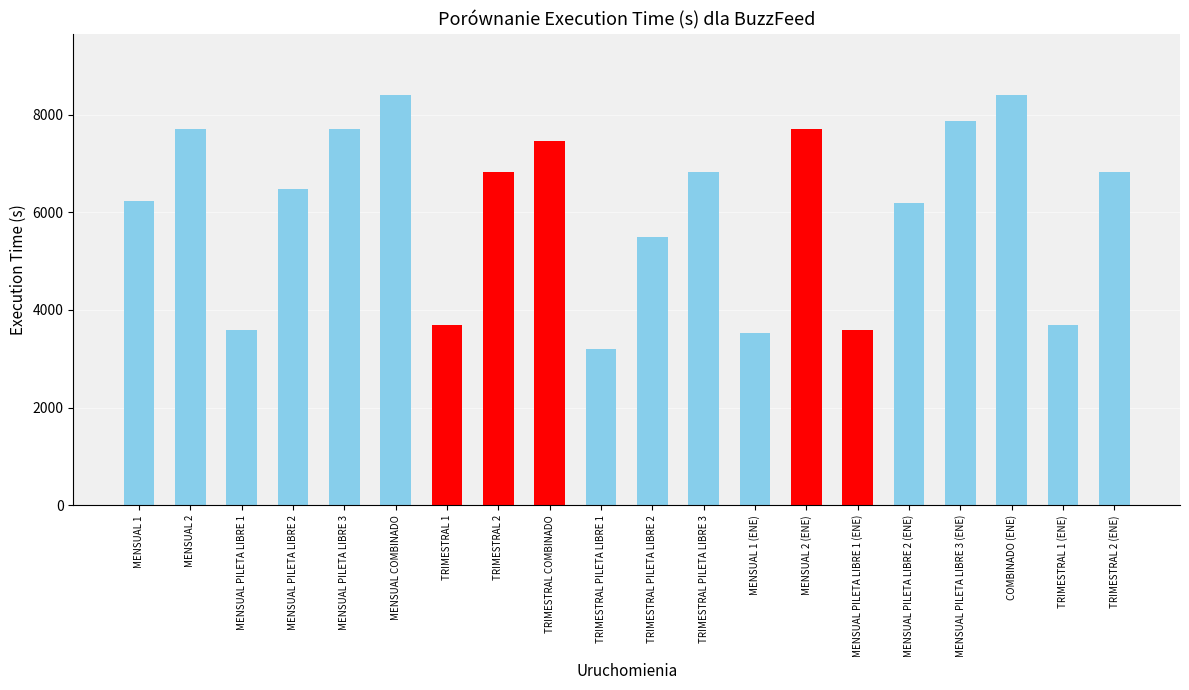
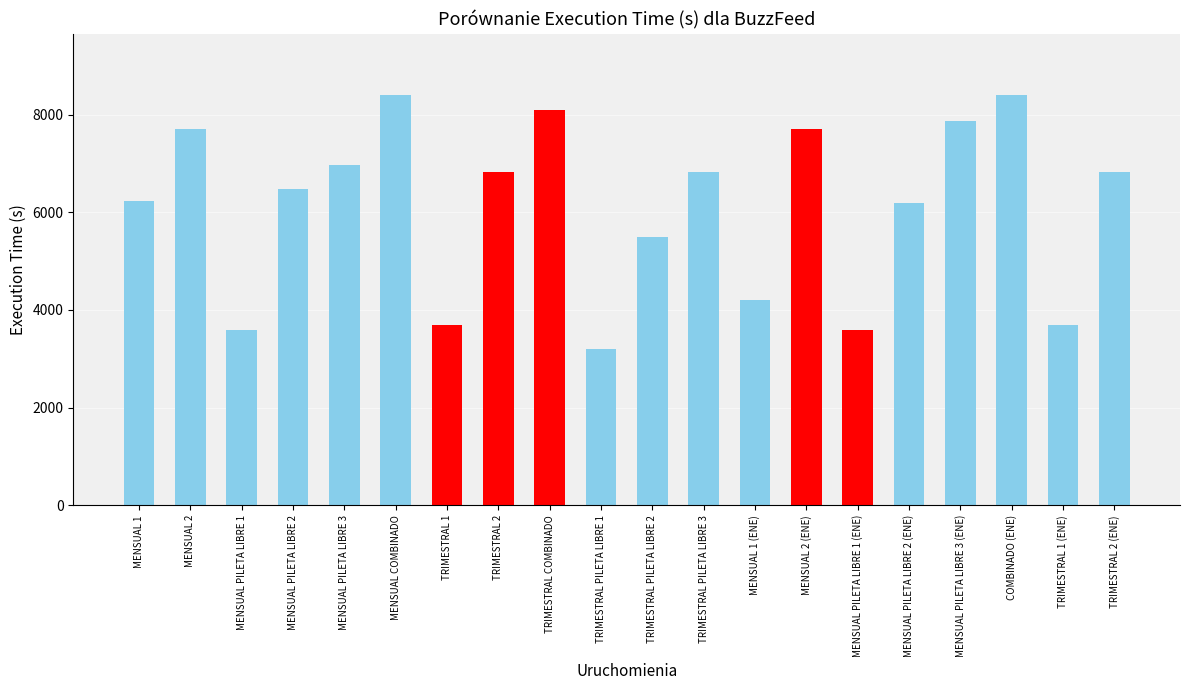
  {
    "MENSUAL 1": 6200,
    "MENSUAL 2": 7700,
    "MENSUAL PILETA LIBRE 1": 3600,
    "MENSUAL PILETA LIBRE 2": 6500,
-   "MENSUAL PILETA LIBRE 3": 7700,
+   "MENSUAL PILETA LIBRE 3": 7000,
    "MENSUAL COMBINADO": 8400,
    "TRIMESTRAL 1": 3700,
    "TRIMESTRAL 2": 6800,
-   "TRIMESTRAL COMBINADO": 7500,
+   "TRIMESTRAL COMBINADO": 8100,
    "TRIMESTRAL PILETA LIBRE 1": 3200,
    "TRIMESTRAL PILETA LIBRE 2": 5500,
    "TRIMESTRAL PILETA LIBRE 3": 6800,
-   "MENSUAL 1 (ENE)": 3500,
+   "MENSUAL 1 (ENE)": 4200,
    "MENSUAL 2 (ENE)": 7700,
    "MENSUAL PILETA LIBRE 1 (ENE)": 3600,
    "MENSUAL PILETA LIBRE 2 (ENE)": 6200,
    "MENSUAL PILETA LIBRE 3 (ENE)": 7900,
    "COMBINADO (ENE)": 8400,
    "TRIMESTRAL 1 (ENE)": 3700,
    "TRIMESTRAL 2 (ENE)": 6800
  }
